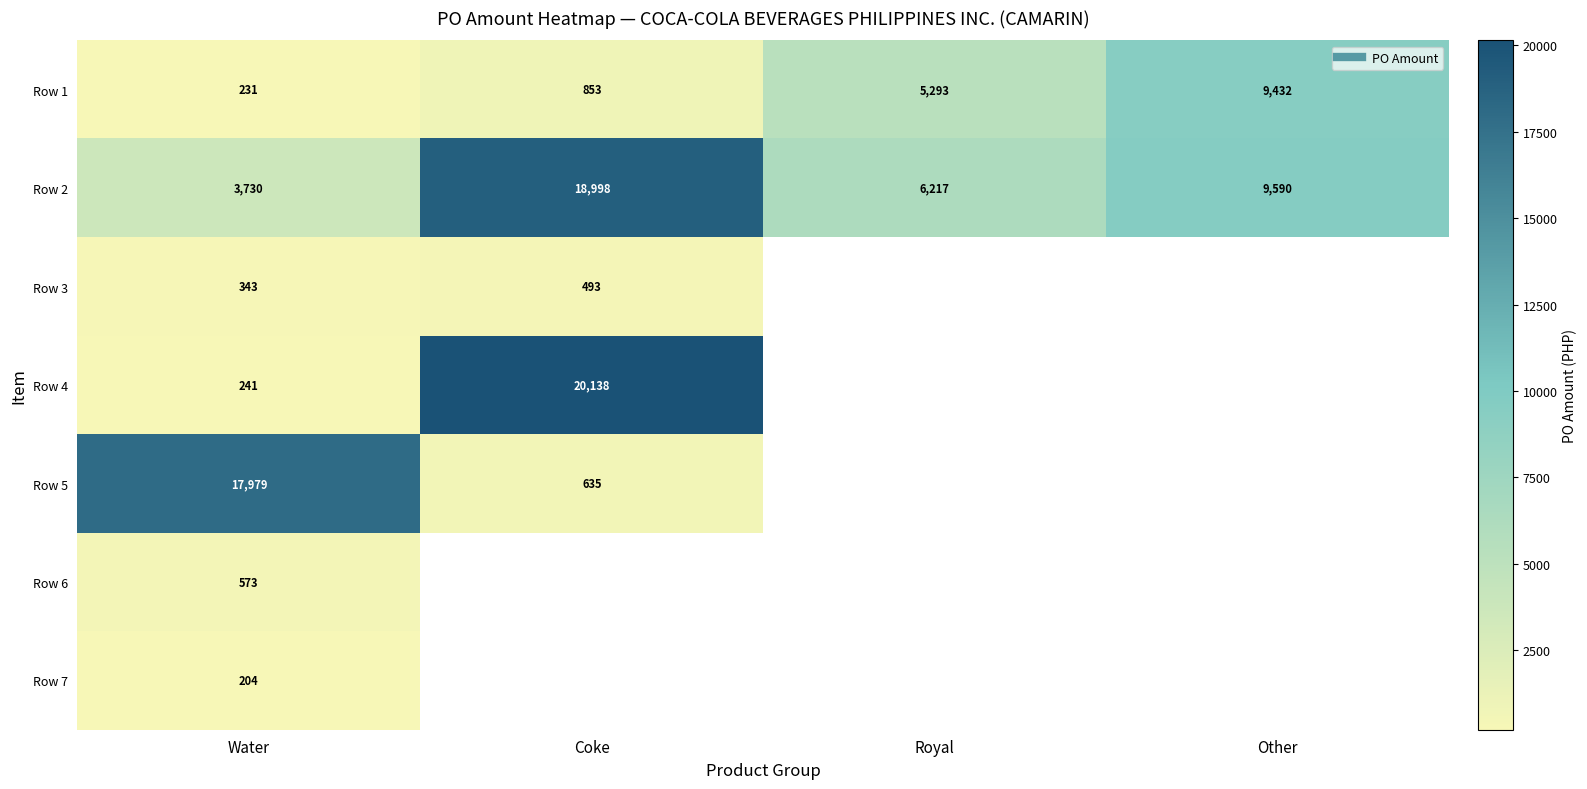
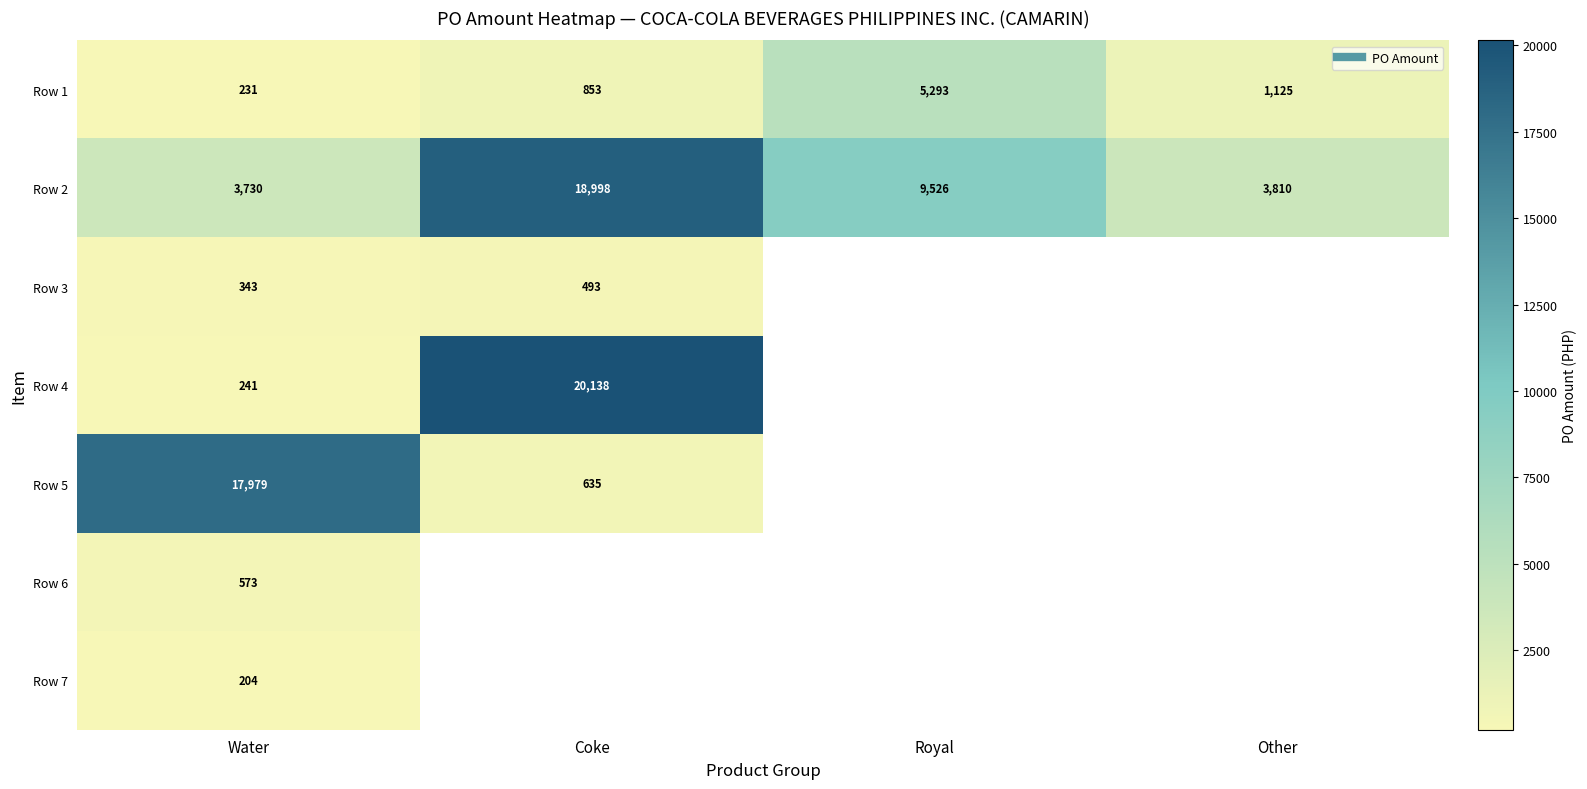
  {
    "Row 1": {
      "Water": "231",
      "Coke": "853",
      "Royal": "5,293",
-     "Other": "9,432"
+     "Other": "1,125"
    },
    "Row 2": {
      "Water": "3,730",
      "Coke": "18,998",
-     "Royal": "6,217",
-     "Other": "9,590"
+     "Royal": "9,526",
+     "Other": "3,810"
    },
    "Row 3": {
      "Water": "343",
      "Coke": "493"
    },
    "Row 4": {
      "Water": "241",
      "Coke": "20,138"
    },
    "Row 5": {
      "Water": "17,979",
      "Coke": "635"
    },
    "Row 6": {
      "Water": "573"
    },
    "Row 7": {
      "Water": "204"
    }
  }
